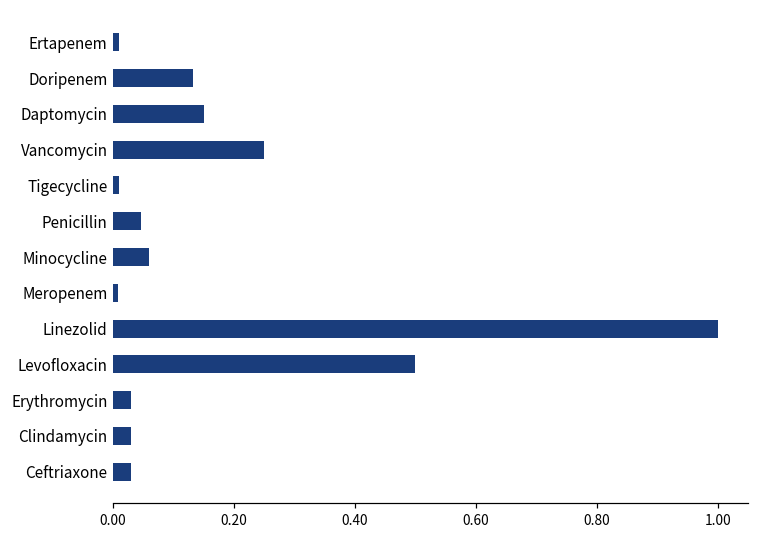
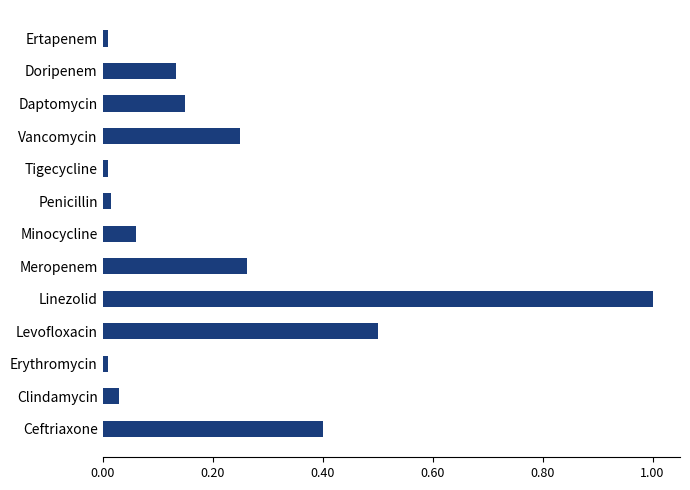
  {
    "Ertapenem": 0.01,
    "Doripenem": 0.13,
    "Daptomycin": 0.15,
    "Vancomycin": 0.25,
    "Tigecycline": 0.01,
-   "Penicillin": 0.05,
+   "Penicillin": 0.02,
    "Minocycline": 0.06,
-   "Meropenem": 0.01,
+   "Meropenem": 0.26,
    "Linezolid": 1.00,
    "Levofloxacin": 0.50,
-   "Erythromycin": 0.03,
+   "Erythromycin": 0.01,
    "Clindamycin": 0.03,
-   "Ceftriaxone": 0.03
+   "Ceftriaxone": 0.40
  }
